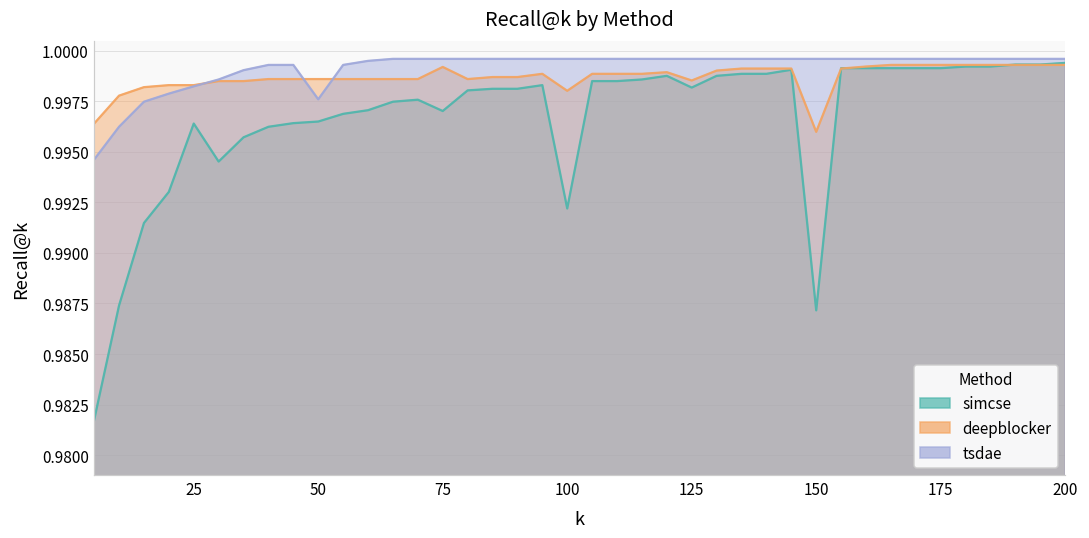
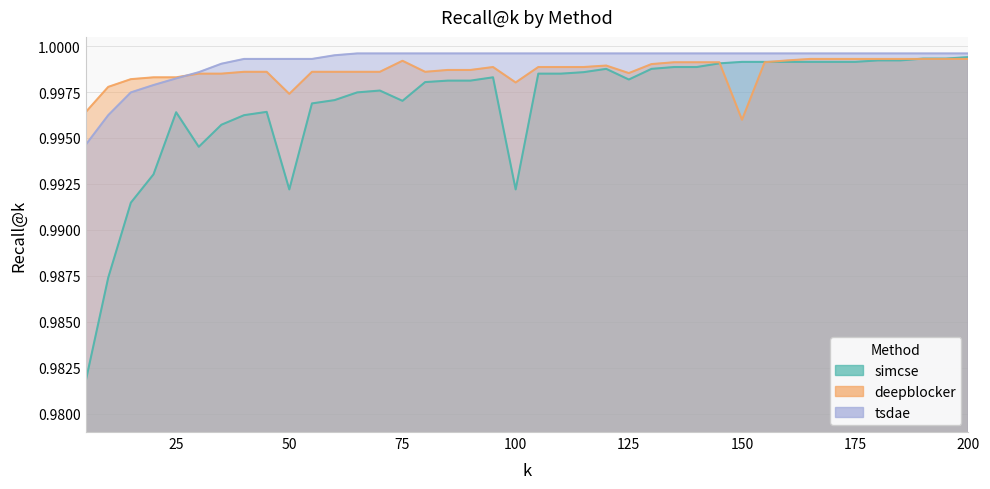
  {
    "simcse": {
      "25": 0.9964,
-     "50": 0.9965,
+     "50": 0.9922,
      "75": 0.9970,
      "100": 0.9922,
      "125": 0.9982,
-     "150": 0.9872,
+     "150": 0.9991,
      "175": 0.9991
    },
    "deepblocker": {
-     "50": 0.9986,
+     "50": 0.9974,
      "75": 0.9992,
      "100": 0.9980,
      "125": 0.9985,
      "150": 0.9960,
      "175": 0.9993
    },
    "tsdae": {
-     "50": 0.9976,
+     "50": 0.9993,
      "75": 0.9996,
      "100": 0.9996,
      "125": 0.9996,
      "150": 0.9996,
      "175": 0.9996,
      "200": 0.9996
    }
  }
